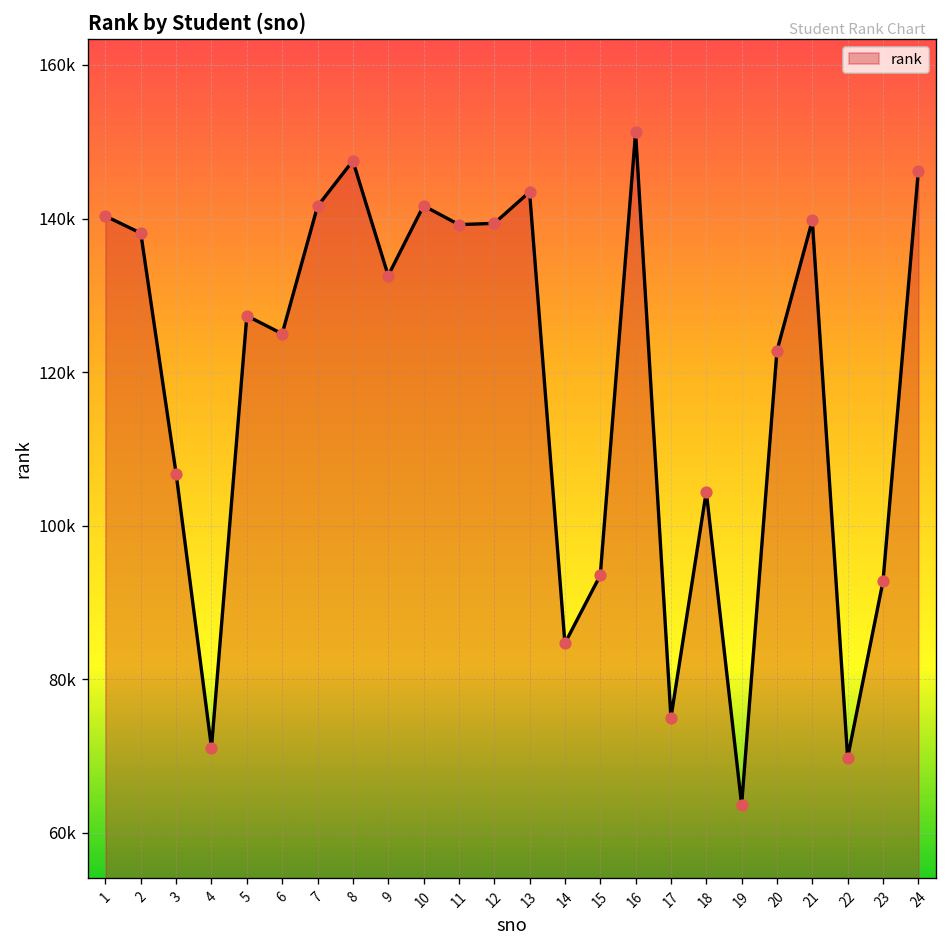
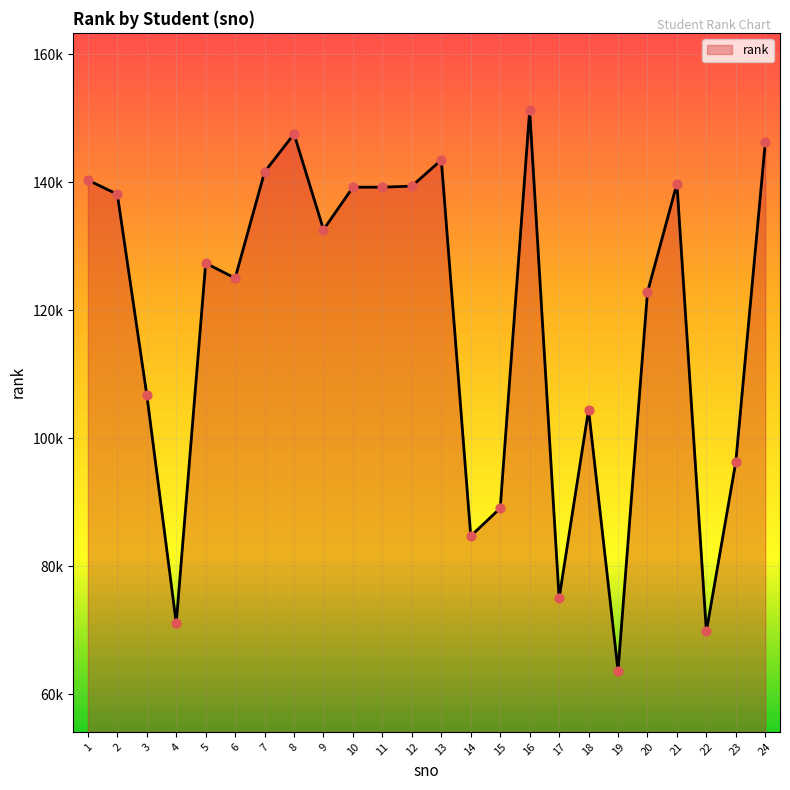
  {
    "1": 140000,
    "2": 138000,
    "3": 107000,
    "4": 71000,
    "5": 127000,
    "6": 125000,
    "7": 142000,
    "8": 148000,
    "9": 133000,
-   "10": 142000,
+   "10": 139000,
    "11": 139000,
    "12": 139000,
    "13": 143000,
    "14": 85000,
-   "15": 94000,
+   "15": 89000,
    "16": 151000,
    "17": 75000,
    "18": 104000,
    "19": 64000,
    "20": 123000,
    "21": 140000,
    "22": 70000,
-   "23": 93000,
+   "23": 96000,
    "24": 146000
  }
